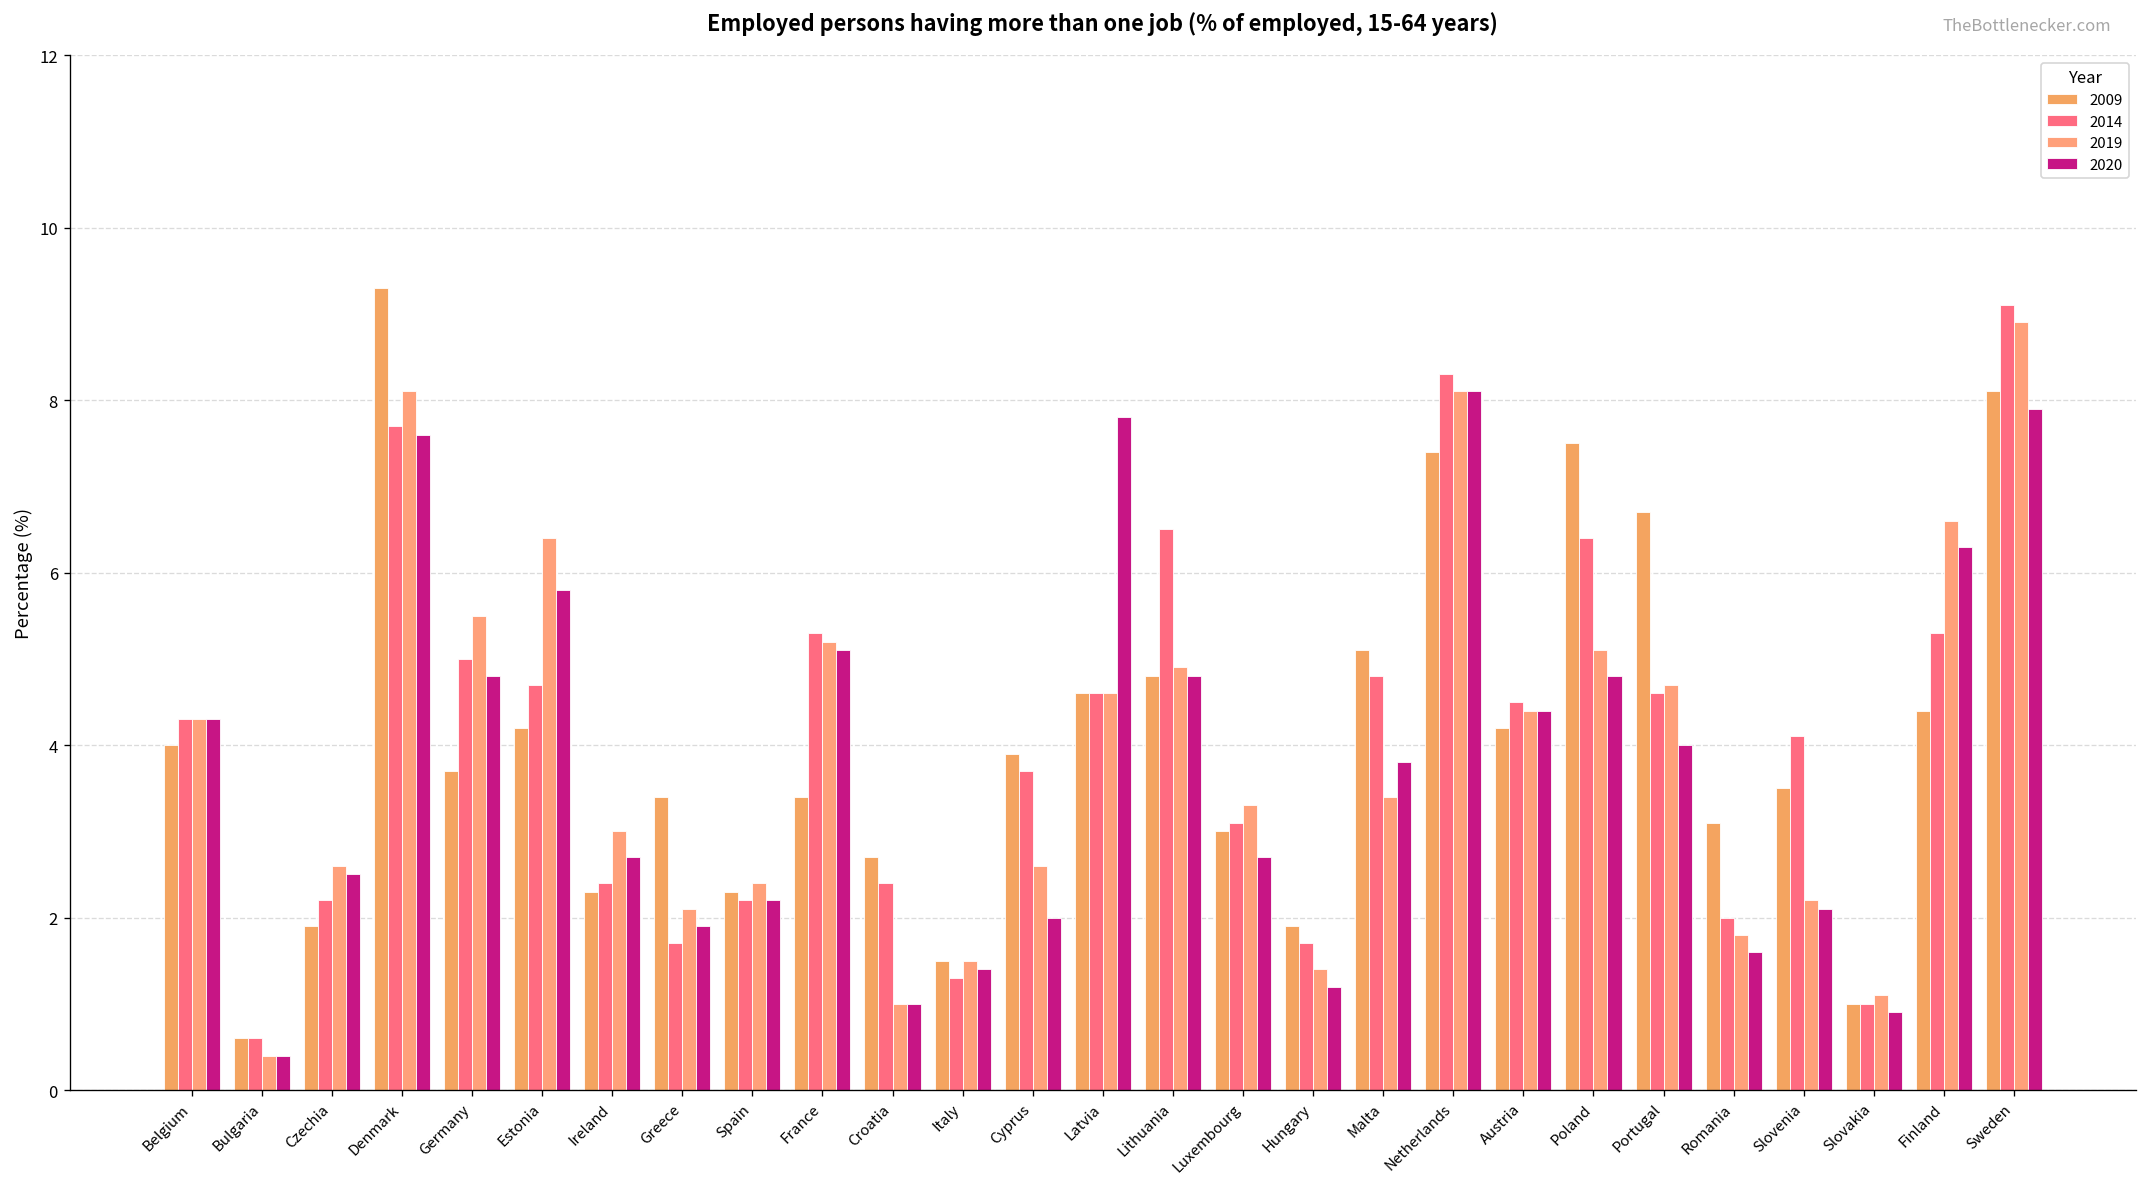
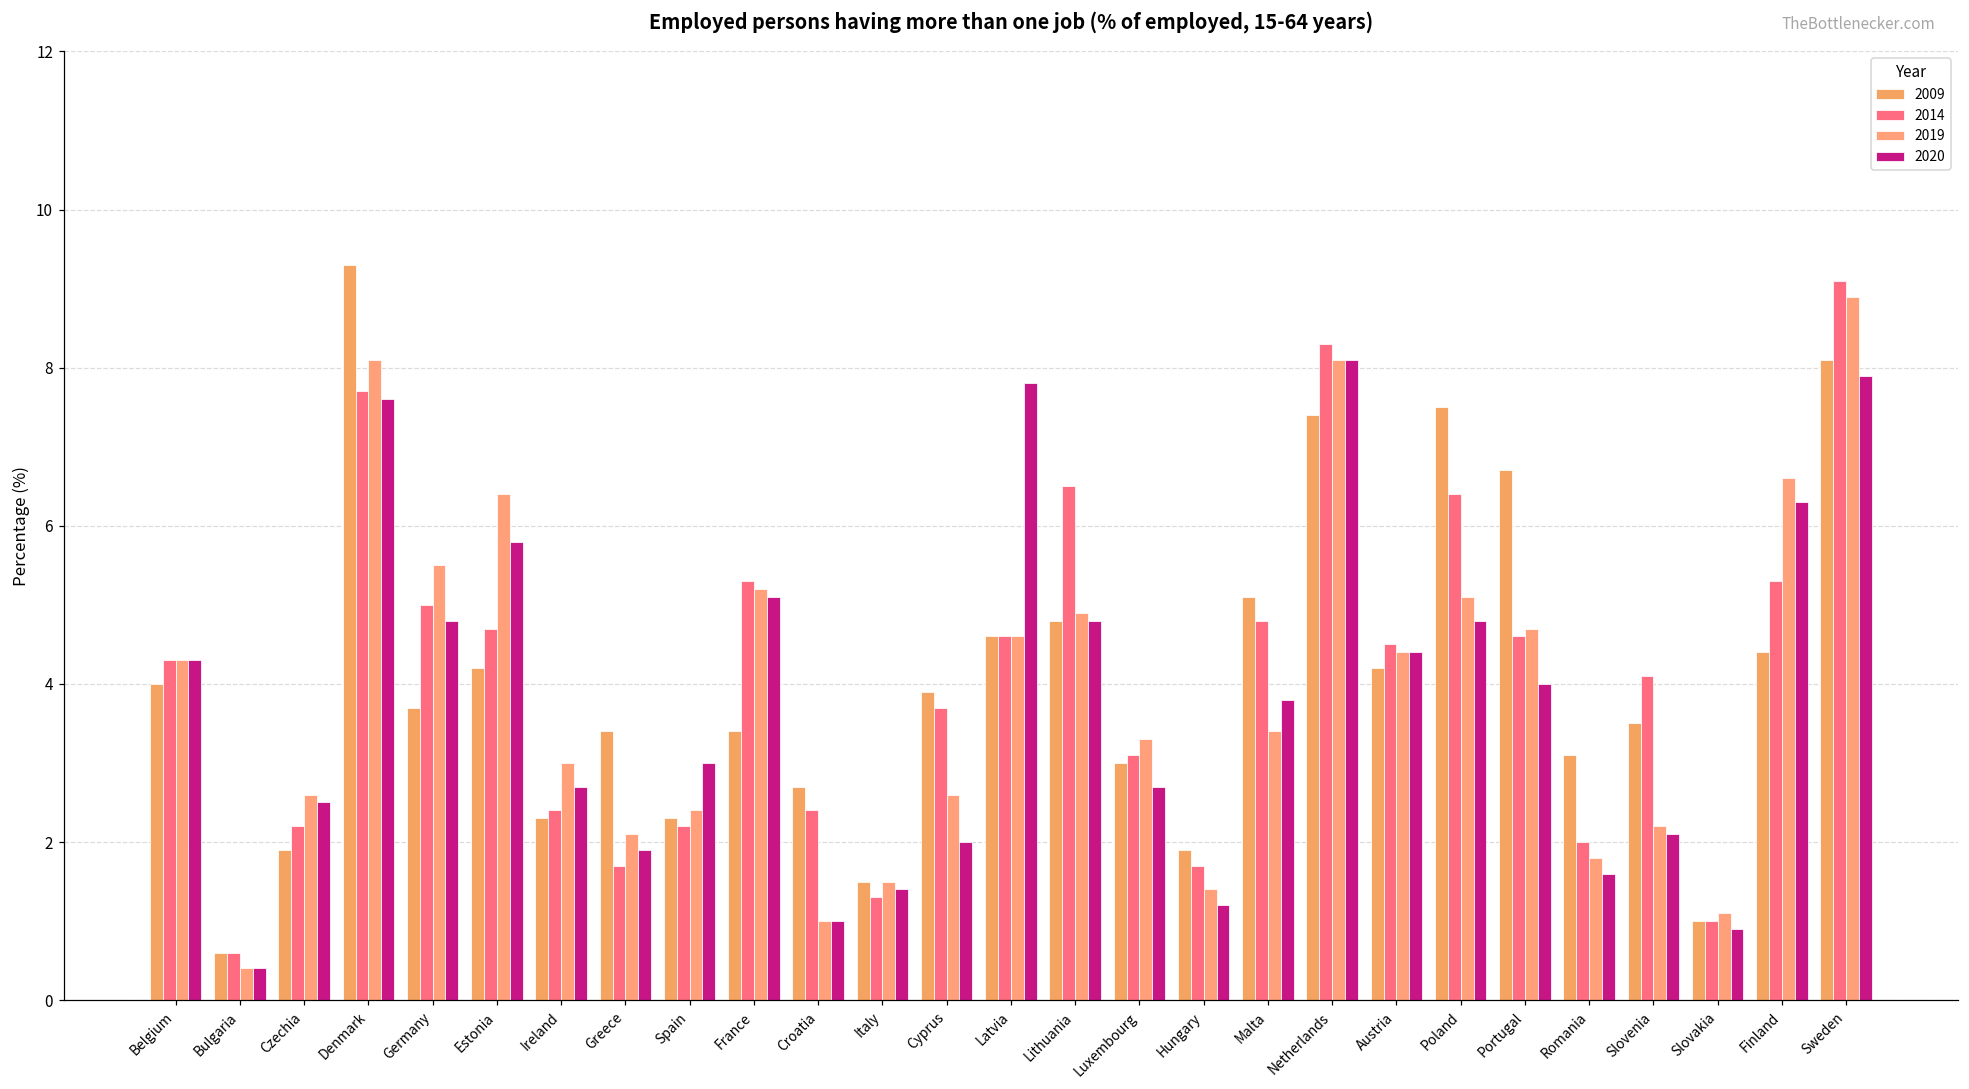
  {
    "2020": {
      "Belgium": 4.3,
      "Bulgaria": 0.4,
      "Czechia": 2.5,
      "Denmark": 7.6,
      "Germany": 4.8,
      "Estonia": 5.8,
      "Ireland": 2.7,
      "Greece": 1.9,
-     "Spain": 2.2,
+     "Spain": 3.0,
      "France": 5.1,
      "Croatia": 1.0,
      "Italy": 1.4,
      "Cyprus": 2.0,
      "Latvia": 7.8,
      "Lithuania": 4.8,
      "Luxembourg": 2.7,
      "Hungary": 1.2,
      "Malta": 3.8,
      "Netherlands": 8.1,
      "Austria": 4.4,
      "Poland": 4.8,
      "Portugal": 4.0,
      "Romania": 1.6,
      "Slovenia": 2.1,
      "Slovakia": 0.9,
      "Finland": 6.3,
      "Sweden": 7.9
    }
  }
